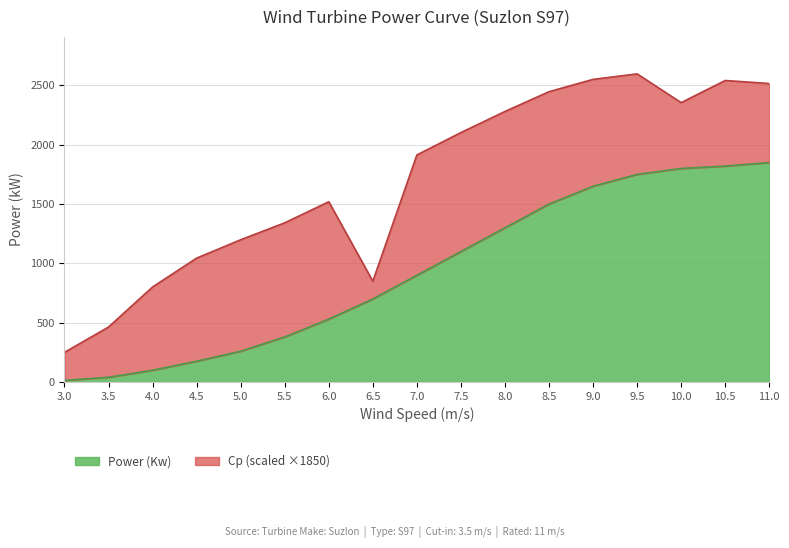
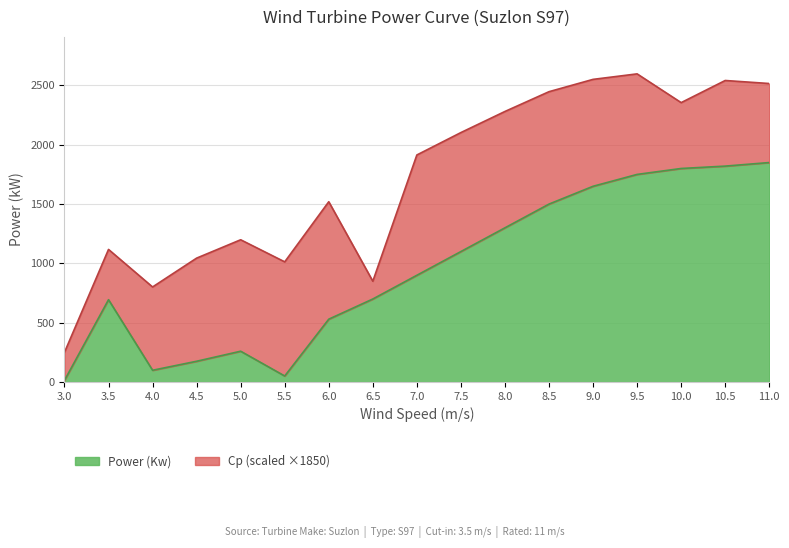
  {
    "Power (Kw)": {
      "3.0": 10,
-     "3.5": 40,
+     "3.5": 690,
      "4.0": 100,
      "4.5": 180,
      "5.0": 260,
-     "5.5": 380,
+     "5.5": 50,
      "6.0": 530,
      "6.5": 700,
      "7.0": 900,
      "7.5": 1100,
      "8.0": 1300,
      "8.5": 1500,
      "9.0": 1650,
      "9.5": 1750,
      "10.0": 1800,
      "10.5": 1820,
      "11.0": 1850
    },
    "Cp (scaled ×1850)": {
      "3.0": 240,
      "3.5": 420,
      "4.0": 700,
      "4.5": 870,
      "5.0": 940,
      "5.5": 960,
      "6.0": 990,
      "6.5": 150,
      "7.0": 1010,
      "7.5": 1000,
      "8.0": 980,
      "8.5": 950,
      "9.0": 900,
      "9.5": 850,
      "10.0": 560,
      "10.5": 720,
      "11.0": 670
    }
  }
